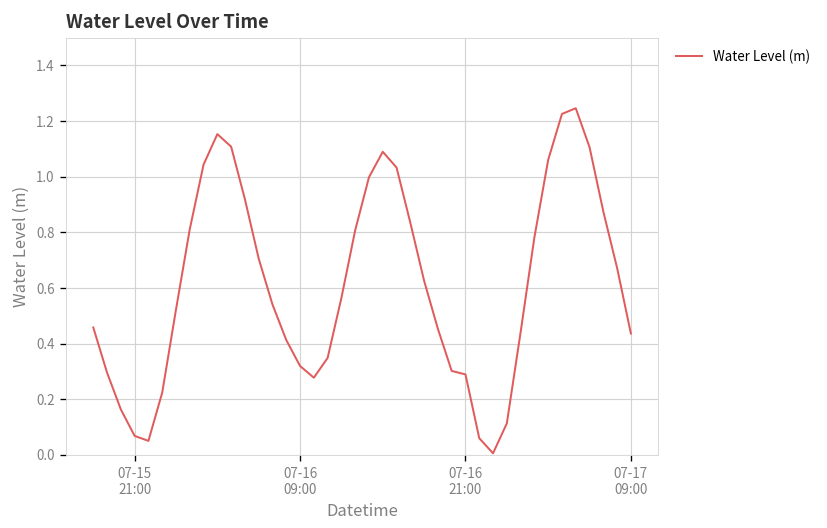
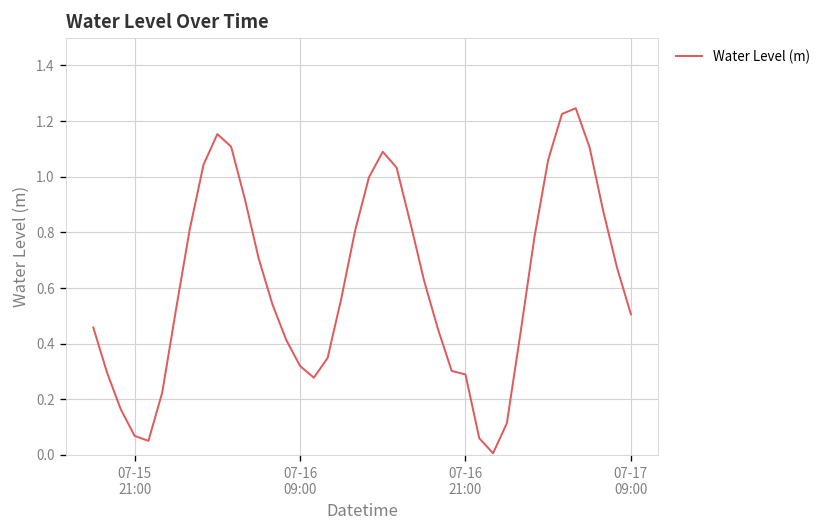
  {
    "07-15 21:00": 0.07,
    "07-16 09:00": 0.32,
    "07-16 21:00": 0.29,
-   "07-17 09:00": 0.44
+   "07-17 09:00": 0.51
  }
